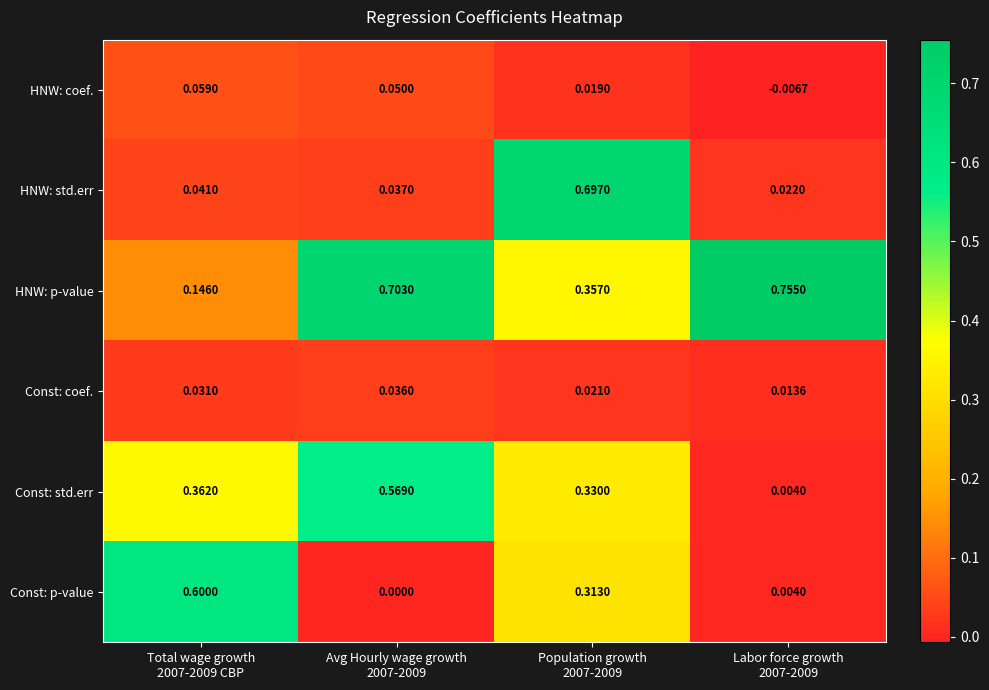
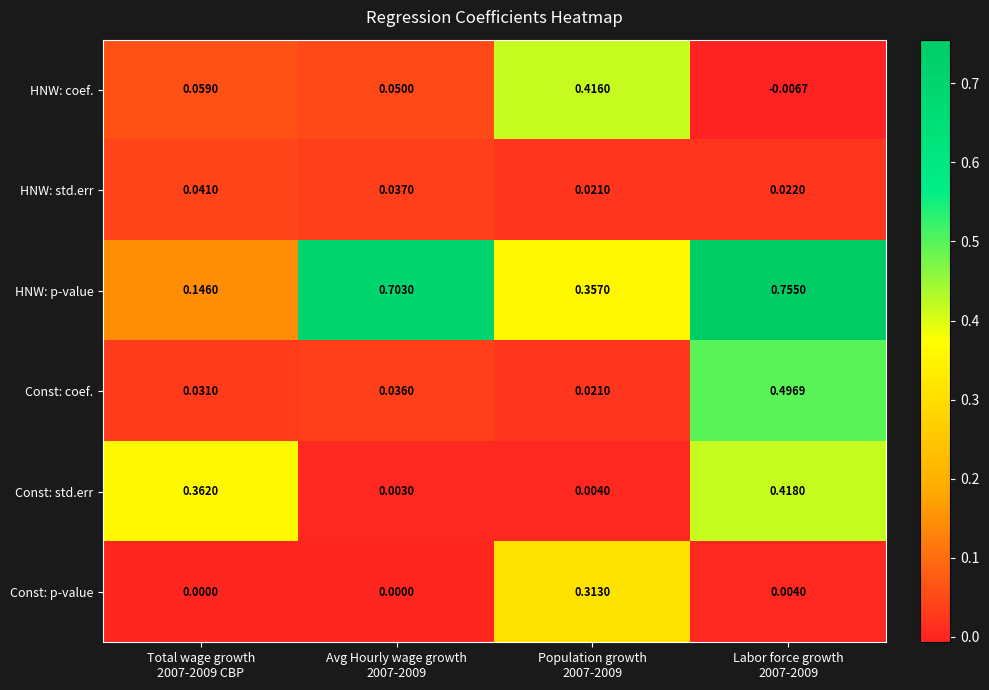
  {
    "HNW: coef.": {
      "Total wage growth 2007-2009 CBP": 0.0590,
      "Avg Hourly wage growth 2007-2009": 0.0500,
-     "Population growth 2007-2009": 0.0190,
+     "Population growth 2007-2009": 0.4160,
      "Labor force growth 2007-2009": -0.0067
    },
    "HNW: std.err": {
      "Total wage growth 2007-2009 CBP": 0.0410,
      "Avg Hourly wage growth 2007-2009": 0.0370,
-     "Population growth 2007-2009": 0.6970,
+     "Population growth 2007-2009": 0.0210,
      "Labor force growth 2007-2009": 0.0220
    },
    "HNW: p-value": {
      "Total wage growth 2007-2009 CBP": 0.1460,
      "Avg Hourly wage growth 2007-2009": 0.7030,
      "Population growth 2007-2009": 0.3570,
      "Labor force growth 2007-2009": 0.7550
    },
    "Const: coef.": {
      "Total wage growth 2007-2009 CBP": 0.0310,
      "Avg Hourly wage growth 2007-2009": 0.0360,
      "Population growth 2007-2009": 0.0210,
-     "Labor force growth 2007-2009": 0.0136
+     "Labor force growth 2007-2009": 0.4969
    },
    "Const: std.err": {
      "Total wage growth 2007-2009 CBP": 0.3620,
-     "Avg Hourly wage growth 2007-2009": 0.5690,
-     "Population growth 2007-2009": 0.3300,
-     "Labor force growth 2007-2009": 0.0040
+     "Avg Hourly wage growth 2007-2009": 0.0030,
+     "Population growth 2007-2009": 0.0040,
+     "Labor force growth 2007-2009": 0.4180
    },
    "Const: p-value": {
-     "Total wage growth 2007-2009 CBP": 0.6000,
+     "Total wage growth 2007-2009 CBP": 0.0000,
      "Avg Hourly wage growth 2007-2009": 0.0000,
      "Population growth 2007-2009": 0.3130,
      "Labor force growth 2007-2009": 0.0040
    }
  }
